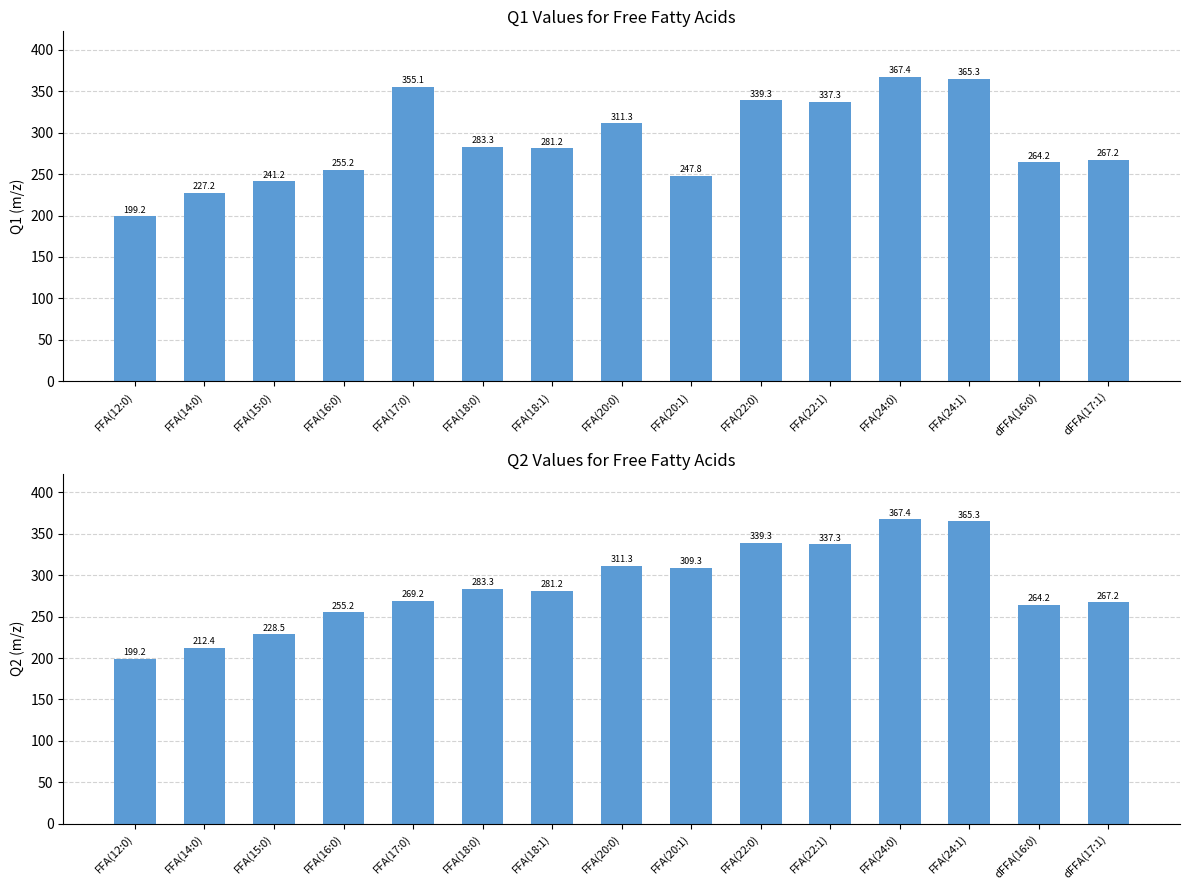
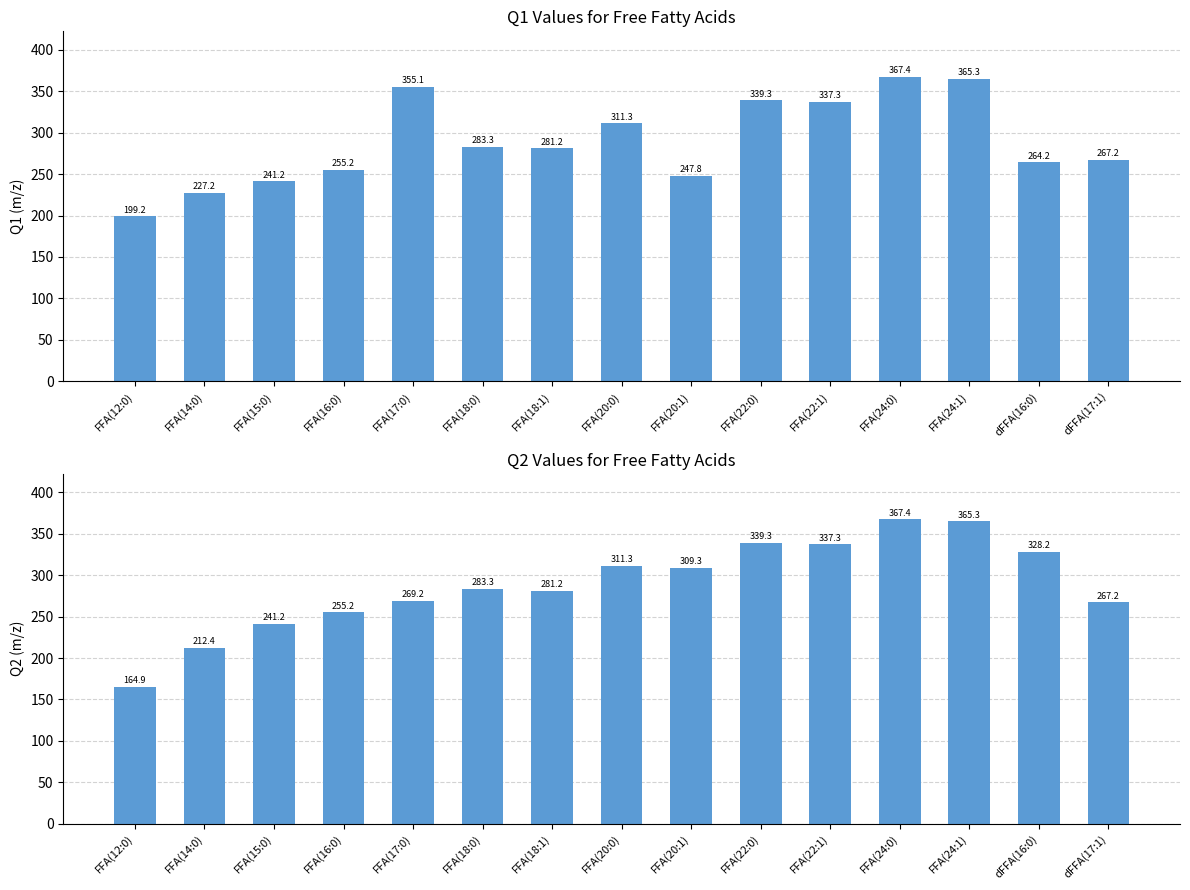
  {
    "Q1 Values for Free Fatty Acids": {
      "FFA(12:0)": 199.2,
      "FFA(14:0)": 227.2,
      "FFA(15:0)": 241.2,
      "FFA(16:0)": 255.2,
      "FFA(17:0)": 355.1,
      "FFA(18:0)": 283.3,
      "FFA(18:1)": 281.2,
      "FFA(20:0)": 311.3,
      "FFA(20:1)": 247.8,
      "FFA(22:0)": 339.3,
      "FFA(22:1)": 337.3,
      "FFA(24:0)": 367.4,
      "FFA(24:1)": 365.3,
      "dFFA(16:0)": 264.2,
      "dFFA(17:1)": 267.2
    },
    "Q2 Values for Free Fatty Acids": {
-     "FFA(12:0)": 199.2,
+     "FFA(12:0)": 164.9,
      "FFA(14:0)": 212.4,
-     "FFA(15:0)": 228.5,
+     "FFA(15:0)": 241.2,
      "FFA(16:0)": 255.2,
      "FFA(17:0)": 269.2,
      "FFA(18:0)": 283.3,
      "FFA(18:1)": 281.2,
      "FFA(20:0)": 311.3,
      "FFA(20:1)": 309.3,
      "FFA(22:0)": 339.3,
      "FFA(22:1)": 337.3,
      "FFA(24:0)": 367.4,
      "FFA(24:1)": 365.3,
-     "dFFA(16:0)": 264.2,
+     "dFFA(16:0)": 328.2,
      "dFFA(17:1)": 267.2
    }
  }
